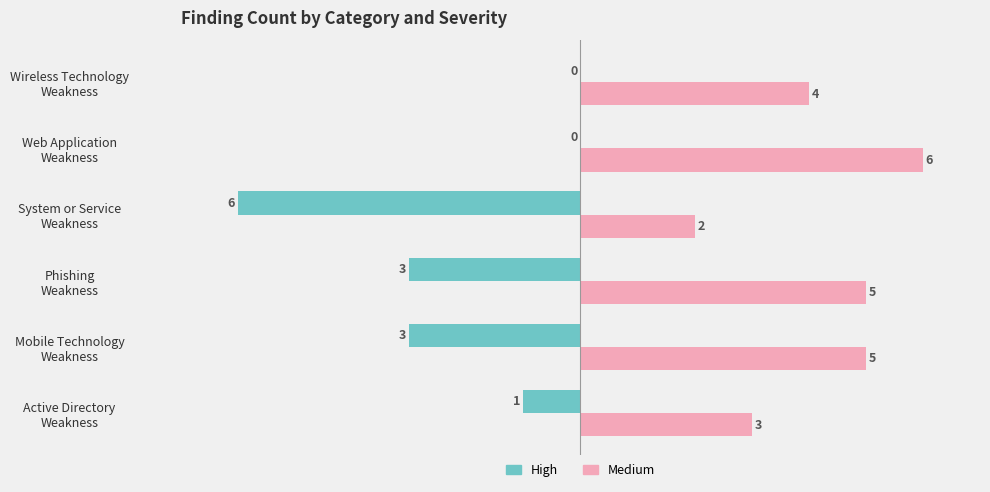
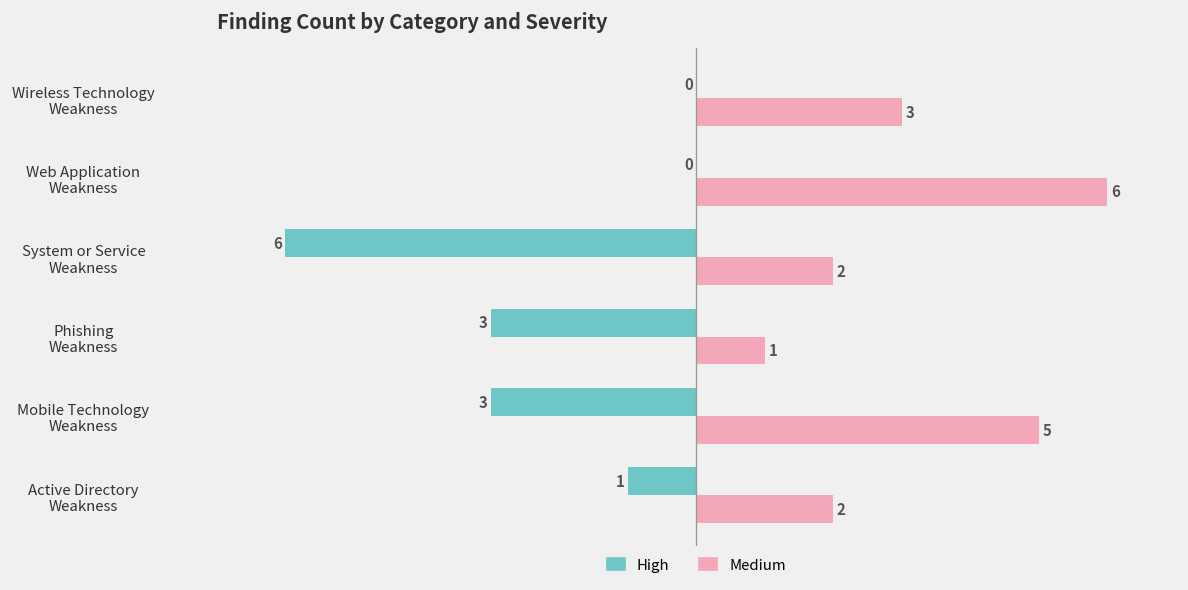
  {
    "High": {
      "Wireless Technology Weakness": 0,
      "Web Application Weakness": 0
    },
    "Medium": {
-     "Wireless Technology Weakness": 4,
+     "Wireless Technology Weakness": 3,
      "Web Application Weakness": 6,
      "System or Service Weakness": 2,
-     "Phishing Weakness": 5,
+     "Phishing Weakness": 1,
      "Mobile Technology Weakness": 5,
-     "Active Directory Weakness": 3
+     "Active Directory Weakness": 2
    }
  }
